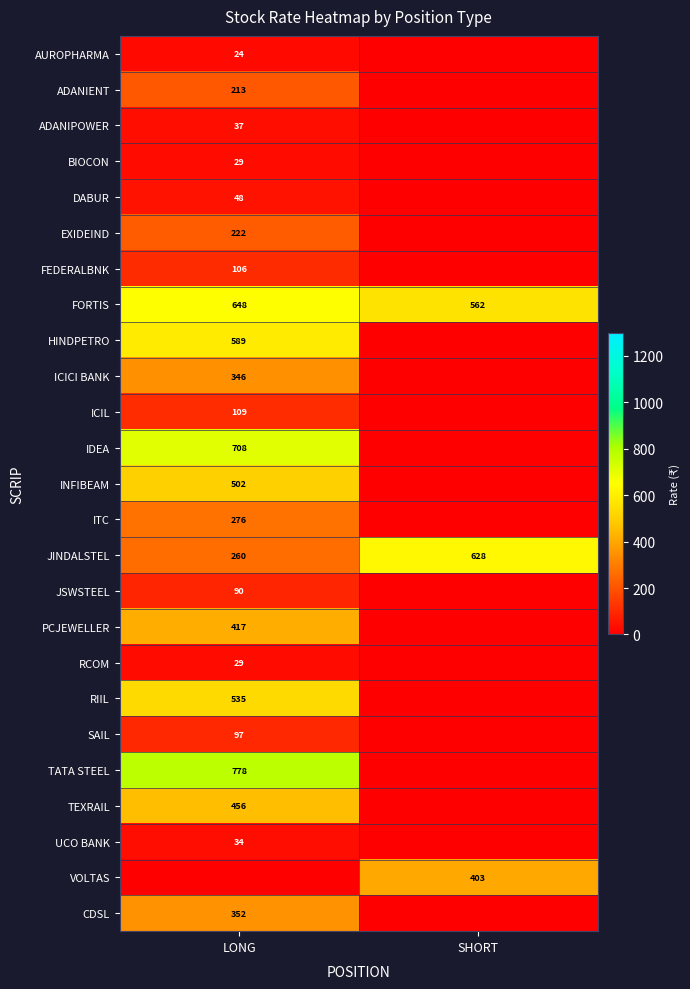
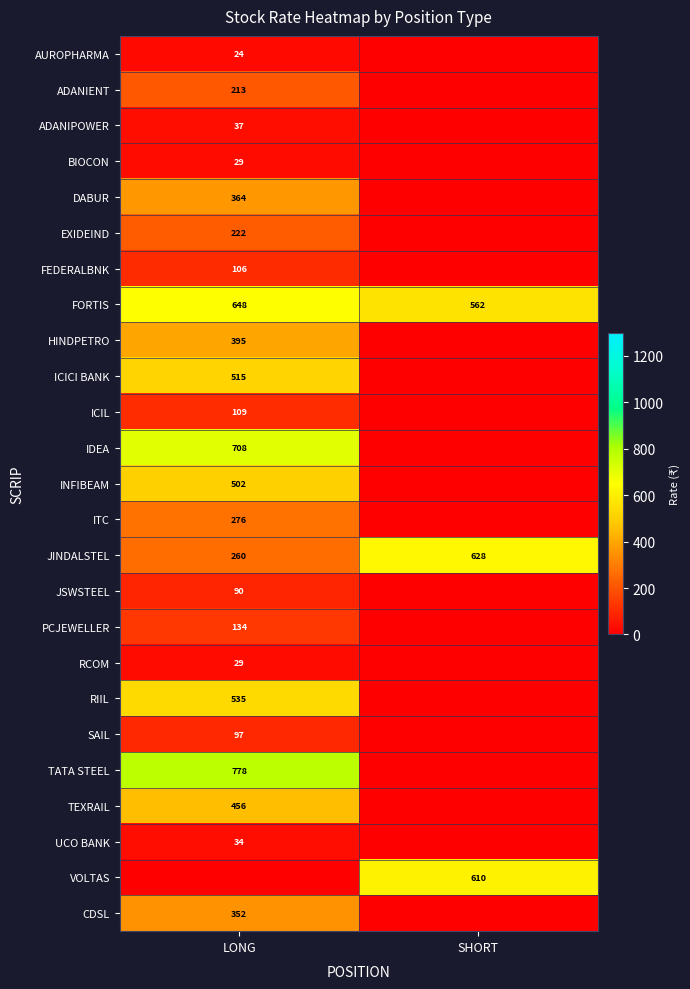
  {
    "AUROPHARMA": {
      "LONG": 24
    },
    "ADANIENT": {
      "LONG": 213
    },
    "ADANIPOWER": {
      "LONG": 37
    },
    "BIOCON": {
      "LONG": 29
    },
    "DABUR": {
-     "LONG": 48
+     "LONG": 364
    },
    "EXIDEIND": {
      "LONG": 222
    },
    "FEDERALBNK": {
      "LONG": 106
    },
    "FORTIS": {
      "LONG": 648,
      "SHORT": 562
    },
    "HINDPETRO": {
-     "LONG": 589
+     "LONG": 395
    },
    "ICICI BANK": {
-     "LONG": 346
+     "LONG": 515
    },
    "ICIL": {
      "LONG": 109
    },
    "IDEA": {
      "LONG": 708
    },
    "INFIBEAM": {
      "LONG": 502
    },
    "ITC": {
      "LONG": 276
    },
    "JINDALSTEL": {
      "LONG": 260,
      "SHORT": 628
    },
    "JSWSTEEL": {
      "LONG": 90
    },
    "PCJEWELLER": {
-     "LONG": 417
+     "LONG": 134
    },
    "RCOM": {
      "LONG": 29
    },
    "RIIL": {
      "LONG": 535
    },
    "SAIL": {
      "LONG": 97
    },
    "TATA STEEL": {
      "LONG": 778
    },
    "TEXRAIL": {
      "LONG": 456
    },
    "UCO BANK": {
      "LONG": 34
    },
    "VOLTAS": {
-     "SHORT": 403
+     "SHORT": 610
    },
    "CDSL": {
      "LONG": 352
    }
  }
